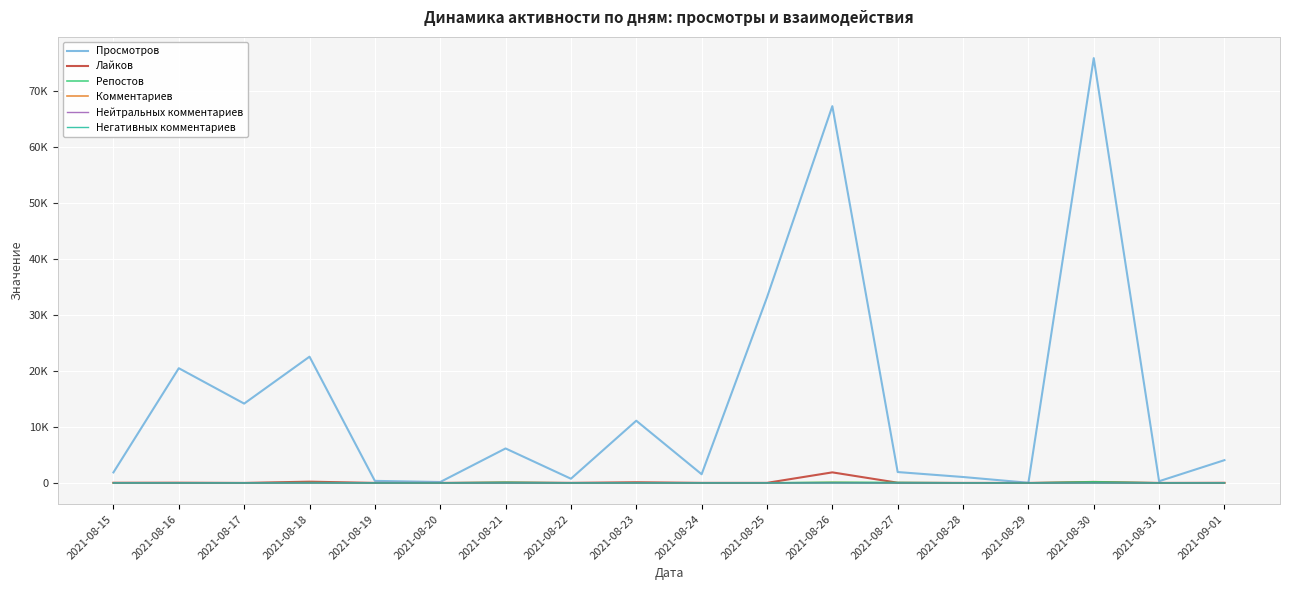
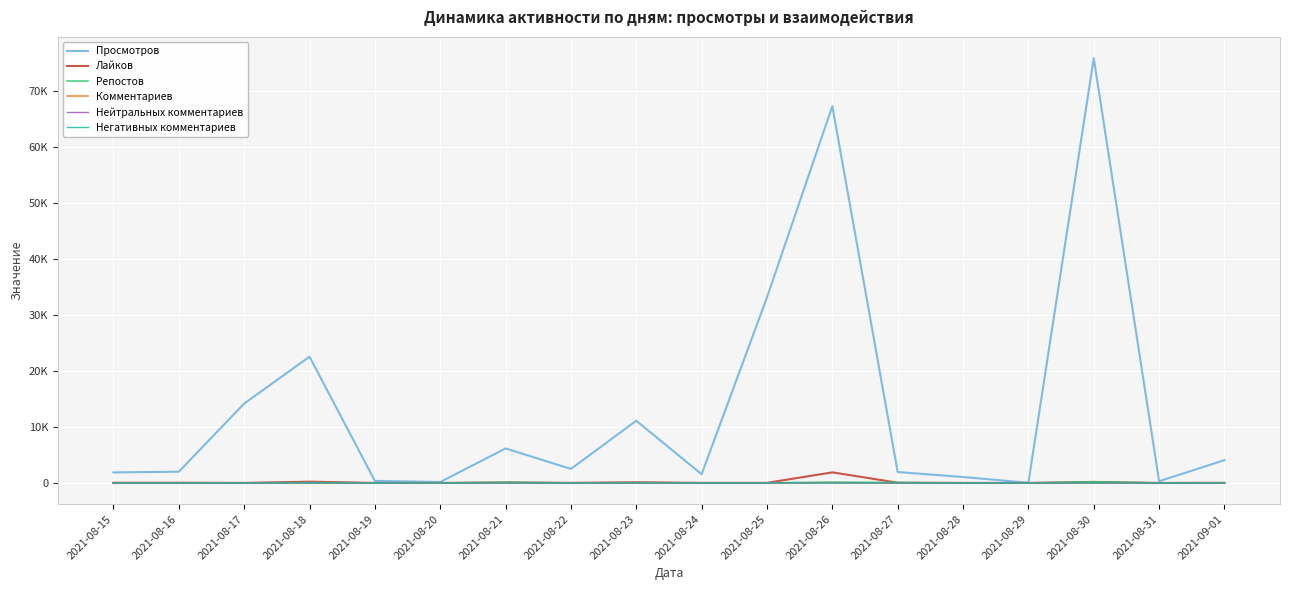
  {
    "Просмотров": {
      "2021-08-15": 2000,
-     "2021-08-16": 21000,
+     "2021-08-16": 2000,
      "2021-08-17": 14000,
      "2021-08-18": 23000,
      "2021-08-21": 6000,
-     "2021-08-22": 1000,
+     "2021-08-22": 3000,
      "2021-08-23": 11000,
      "2021-08-24": 2000,
      "2021-08-25": 33000,
      "2021-08-26": 67000,
      "2021-08-27": 2000,
      "2021-08-28": 1000,
      "2021-08-30": 76000,
      "2021-09-01": 4000
    },
    "Лайков": {
      "2021-08-26": 2000
    }
  }
